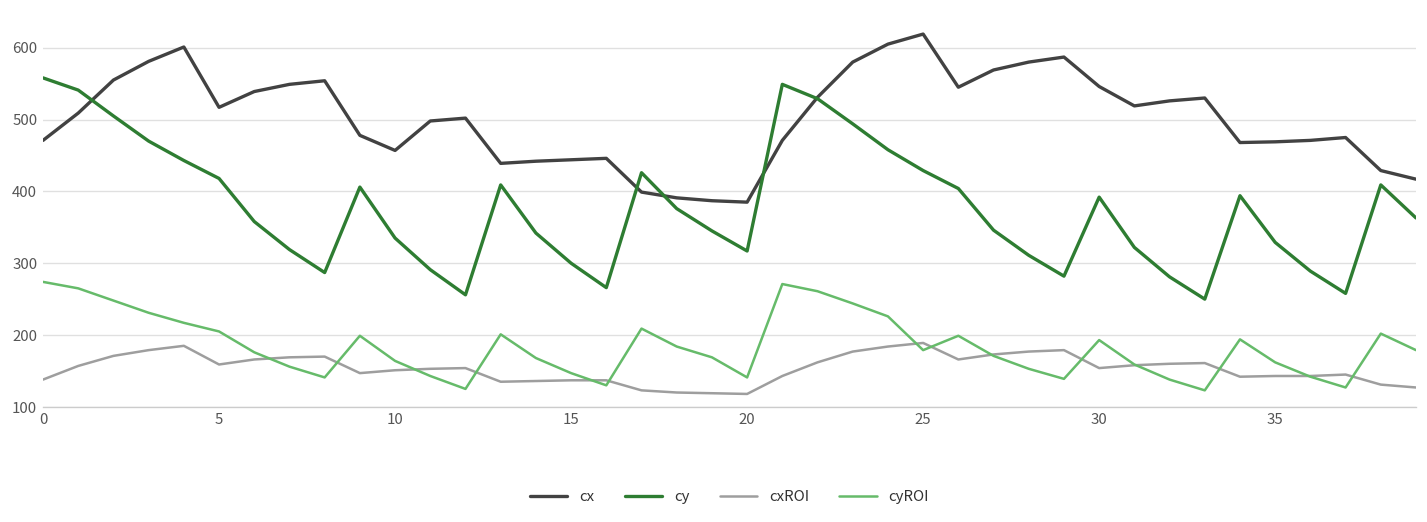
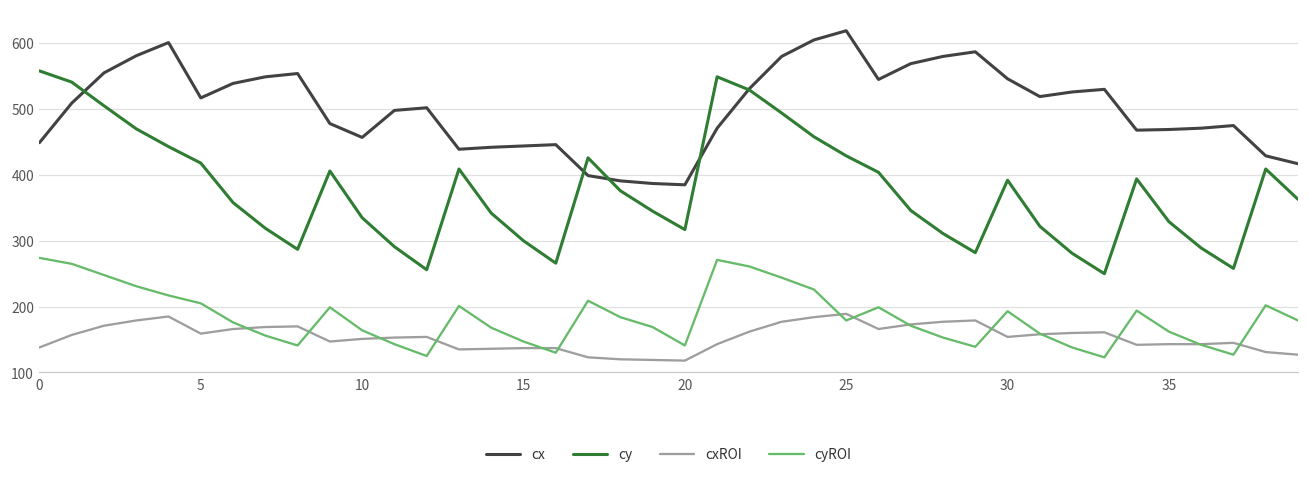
  {
    "cx": {
-     "0": 470,
+     "0": 450,
      "5": 520,
      "10": 460,
      "15": 440,
      "20": 390,
      "25": 620,
      "30": 550,
      "35": 470
    },
    "cy": {
      "0": 560,
      "5": 420,
      "10": 340,
      "15": 300,
      "20": 320,
      "25": 430,
      "30": 390,
      "35": 330
    },
    "cxROI": {
      "0": 140,
      "5": 160,
      "10": 150,
      "15": 140,
      "20": 120,
      "25": 190,
      "30": 150,
      "35": 140
    },
    "cyROI": {
      "0": 270,
      "5": 210,
      "10": 160,
      "15": 150,
      "20": 140,
      "25": 180,
      "30": 190,
      "35": 160
    }
  }
